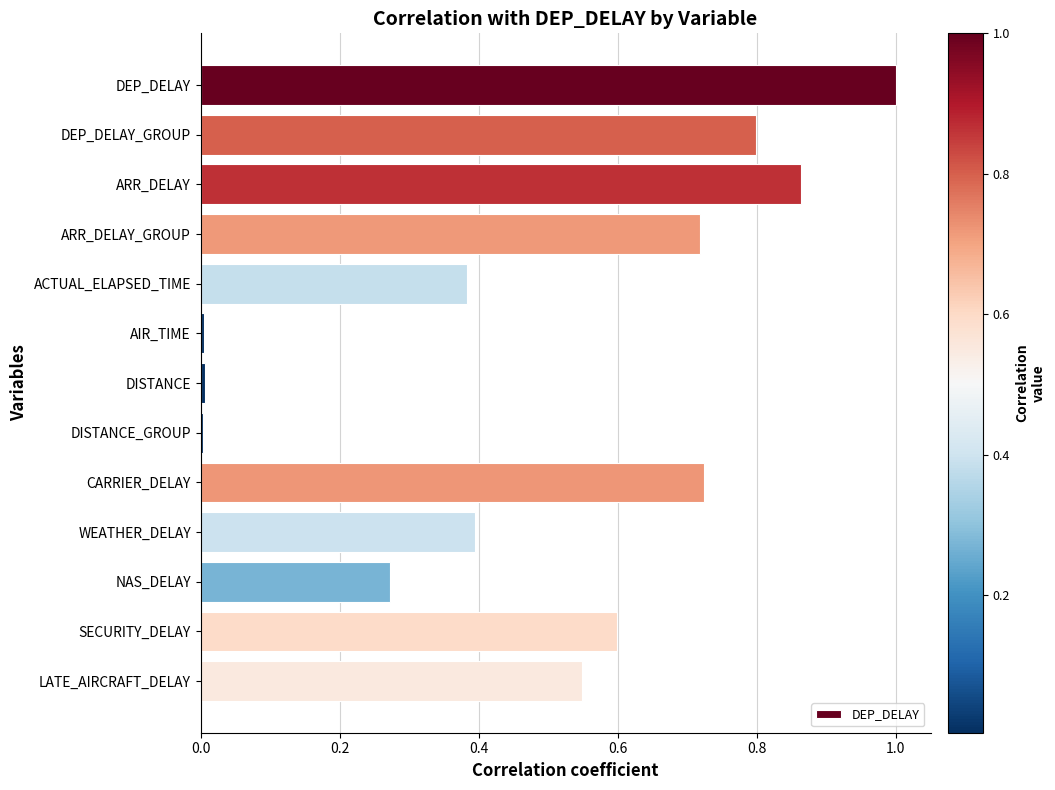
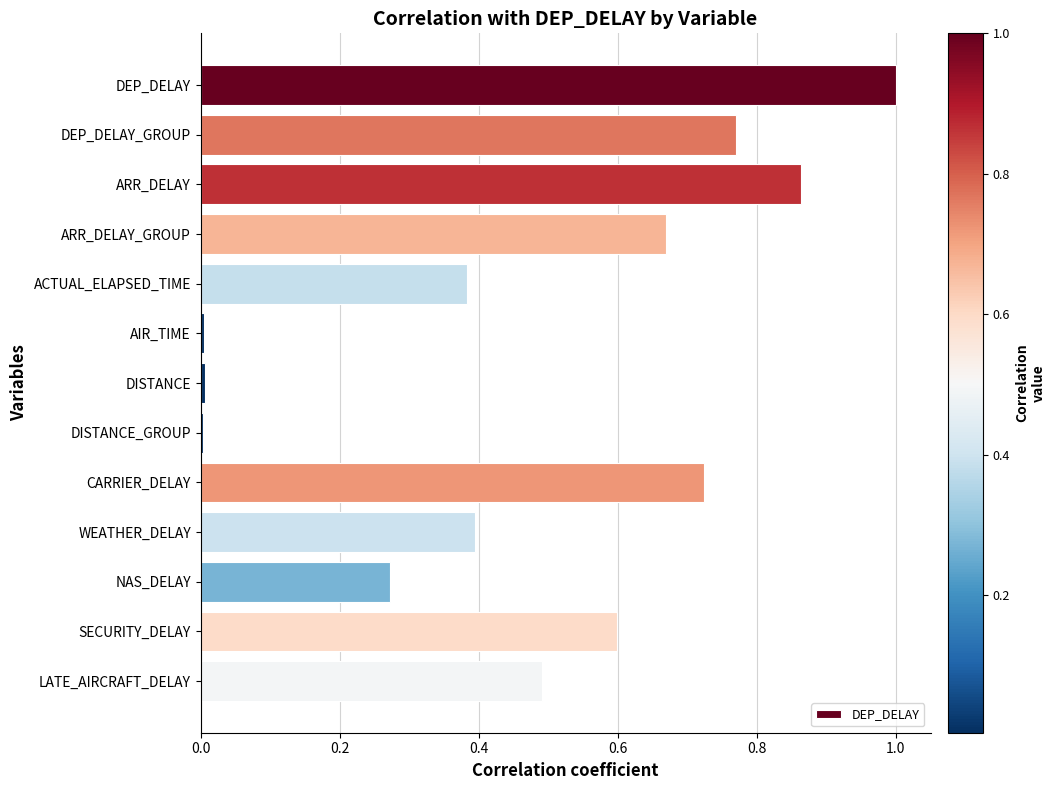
  {
    "DEP_DELAY": 1.00,
-   "DEP_DELAY_GROUP": 0.80,
+   "DEP_DELAY_GROUP": 0.77,
    "ARR_DELAY": 0.86,
-   "ARR_DELAY_GROUP": 0.72,
+   "ARR_DELAY_GROUP": 0.67,
    "ACTUAL_ELAPSED_TIME": 0.38,
    "AIR_TIME": 0.00,
    "DISTANCE": 0.01,
    "DISTANCE_GROUP": 0.00,
    "CARRIER_DELAY": 0.72,
    "WEATHER_DELAY": 0.39,
    "NAS_DELAY": 0.27,
    "SECURITY_DELAY": 0.60,
-   "LATE_AIRCRAFT_DELAY": 0.55
+   "LATE_AIRCRAFT_DELAY": 0.49
  }
